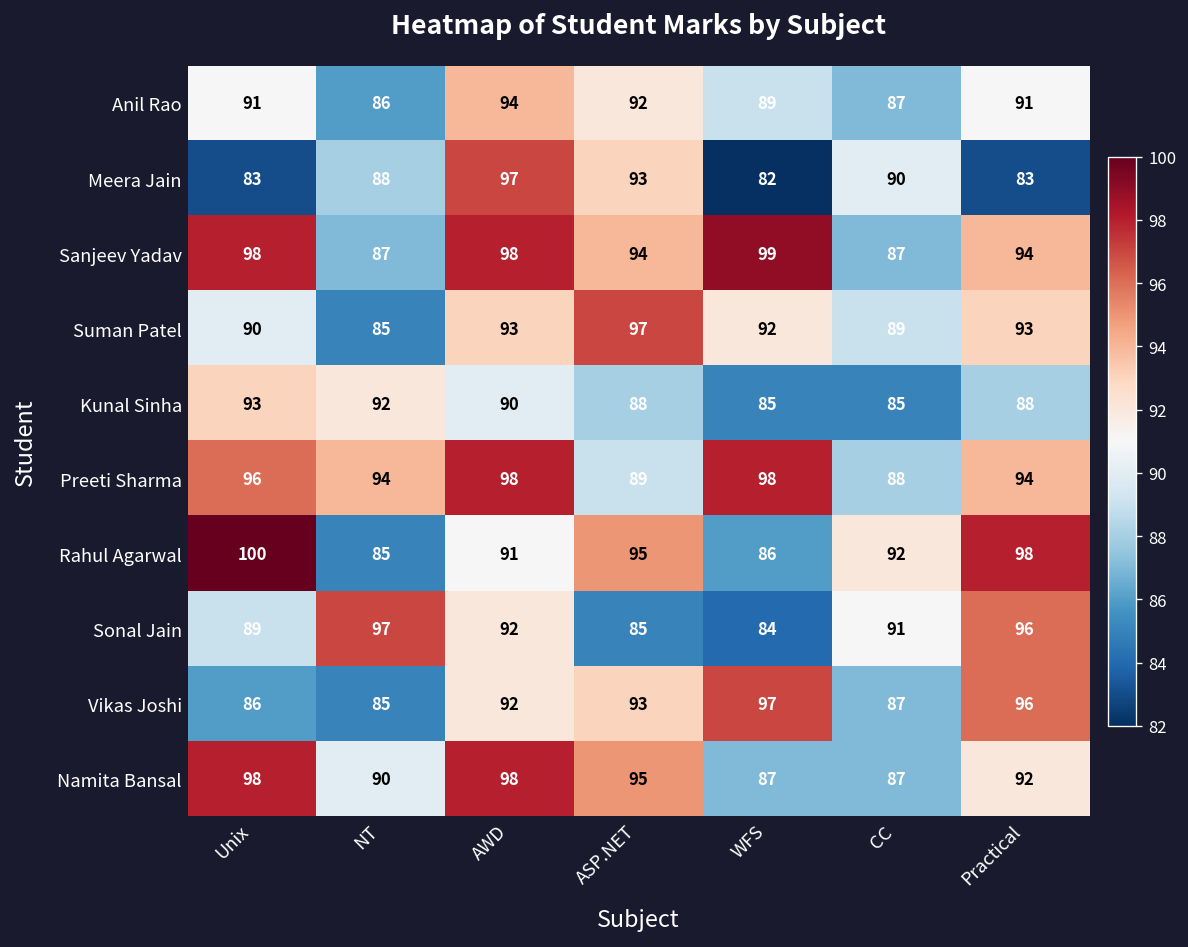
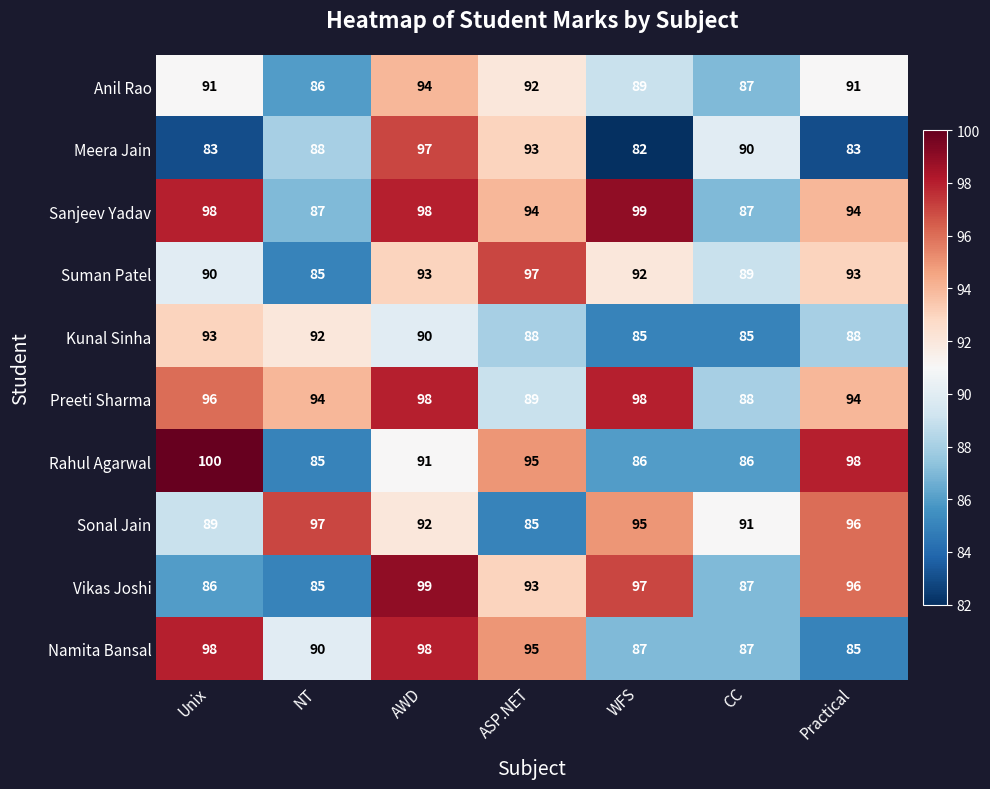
  {
    "Anil Rao": {
      "Unix": 91,
      "NT": 86,
      "AWD": 94,
      "ASP.NET": 92,
      "WFS": 89,
      "CC": 87,
      "Practical": 91
    },
    "Meera Jain": {
      "Unix": 83,
      "NT": 88,
      "AWD": 97,
      "ASP.NET": 93,
      "WFS": 82,
      "CC": 90,
      "Practical": 83
    },
    "Sanjeev Yadav": {
      "Unix": 98,
      "NT": 87,
      "AWD": 98,
      "ASP.NET": 94,
      "WFS": 99,
      "CC": 87,
      "Practical": 94
    },
    "Suman Patel": {
      "Unix": 90,
      "NT": 85,
      "AWD": 93,
      "ASP.NET": 97,
      "WFS": 92,
      "CC": 89,
      "Practical": 93
    },
    "Kunal Sinha": {
      "Unix": 93,
      "NT": 92,
      "AWD": 90,
      "ASP.NET": 88,
      "WFS": 85,
      "CC": 85,
      "Practical": 88
    },
    "Preeti Sharma": {
      "Unix": 96,
      "NT": 94,
      "AWD": 98,
      "ASP.NET": 89,
      "WFS": 98,
      "CC": 88,
      "Practical": 94
    },
    "Rahul Agarwal": {
      "Unix": 100,
      "NT": 85,
      "AWD": 91,
      "ASP.NET": 95,
      "WFS": 86,
-     "CC": 92,
+     "CC": 86,
      "Practical": 98
    },
    "Sonal Jain": {
      "Unix": 89,
      "NT": 97,
      "AWD": 92,
      "ASP.NET": 85,
-     "WFS": 84,
+     "WFS": 95,
      "CC": 91,
      "Practical": 96
    },
    "Vikas Joshi": {
      "Unix": 86,
      "NT": 85,
-     "AWD": 92,
+     "AWD": 99,
      "ASP.NET": 93,
      "WFS": 97,
      "CC": 87,
      "Practical": 96
    },
    "Namita Bansal": {
      "Unix": 98,
      "NT": 90,
      "AWD": 98,
      "ASP.NET": 95,
      "WFS": 87,
      "CC": 87,
-     "Practical": 92
+     "Practical": 85
    }
  }
